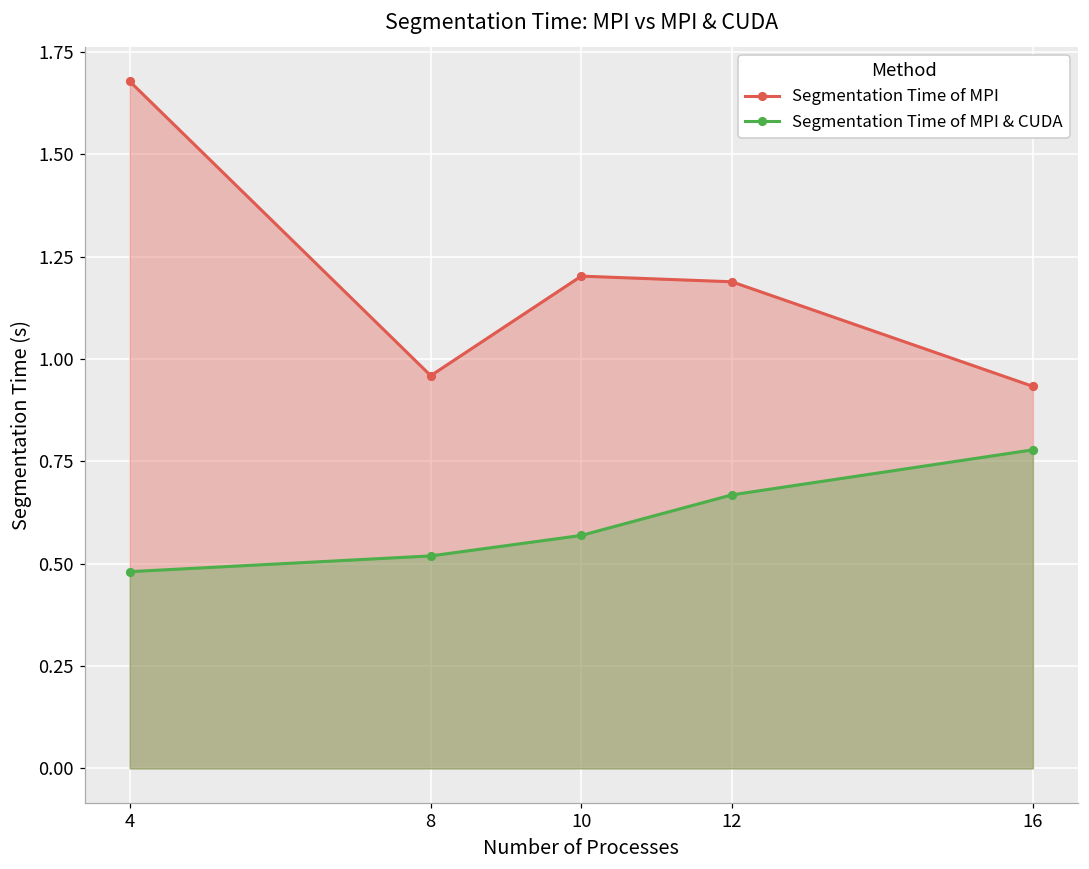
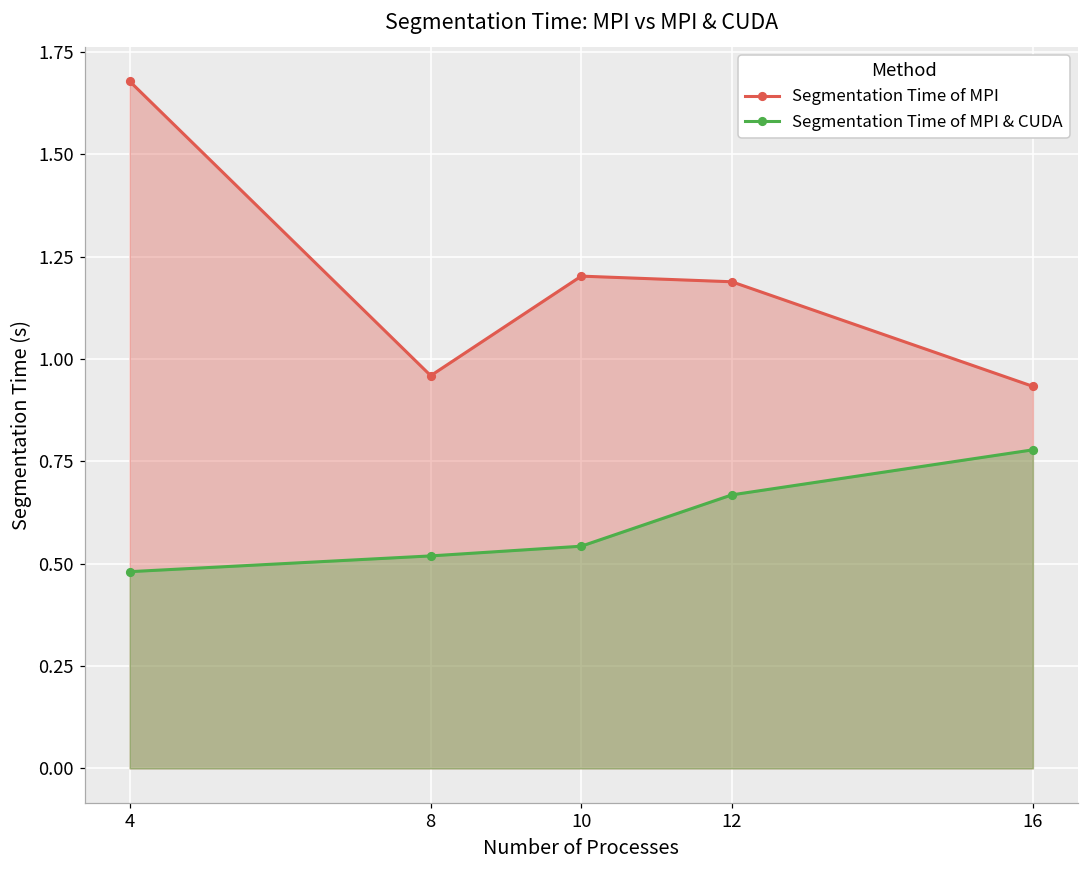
  {
    "Segmentation Time of MPI": {
      "4": 1.68,
      "8": 0.96,
      "10": 1.20,
      "12": 1.19,
      "16": 0.93
    },
    "Segmentation Time of MPI & CUDA": {
      "4": 0.48,
      "8": 0.52,
-     "10": 0.57,
+     "10": 0.54,
      "12": 0.67,
      "16": 0.78
    }
  }
